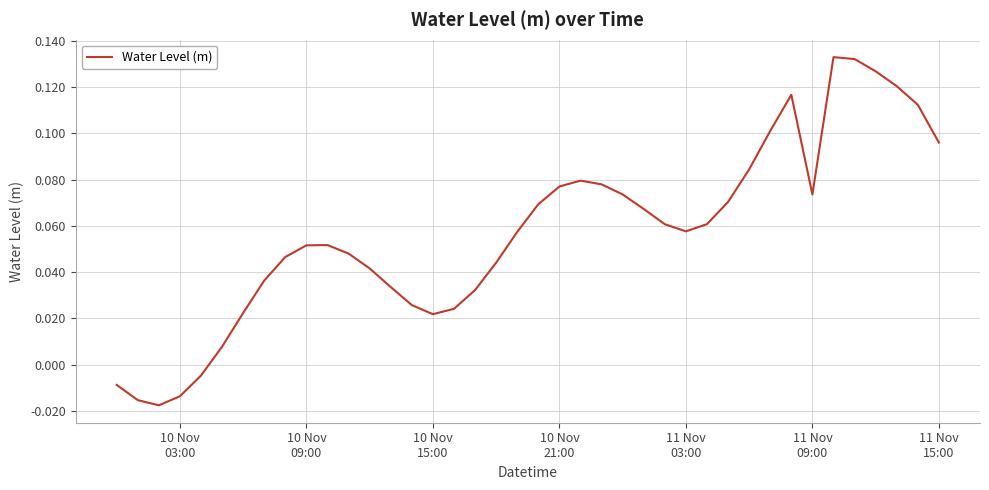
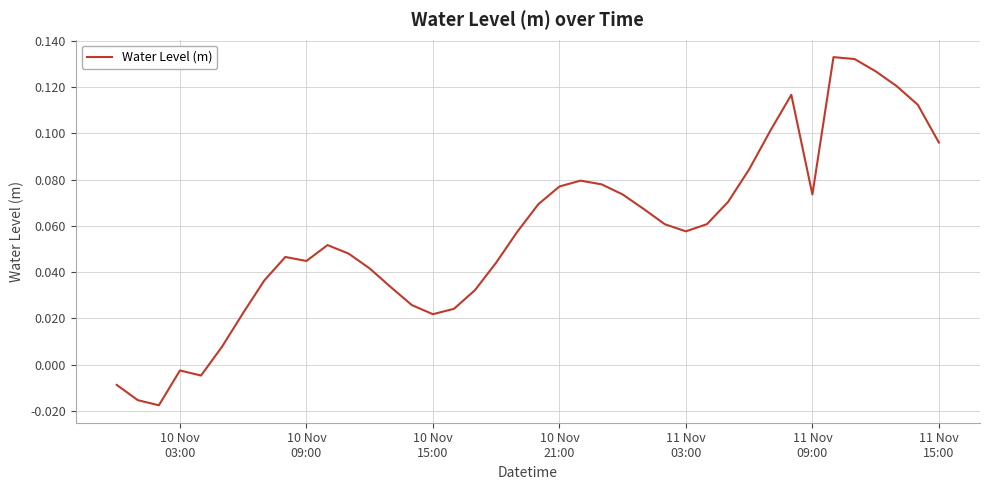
  {
-   "10 Nov 03:00": -0.014,
-   "10 Nov 09:00": 0.052,
+   "10 Nov 03:00": -0.002,
+   "10 Nov 09:00": 0.045,
    "10 Nov 15:00": 0.022,
    "10 Nov 21:00": 0.077,
    "11 Nov 03:00": 0.058,
    "11 Nov 09:00": 0.074,
    "11 Nov 15:00": 0.096
  }
